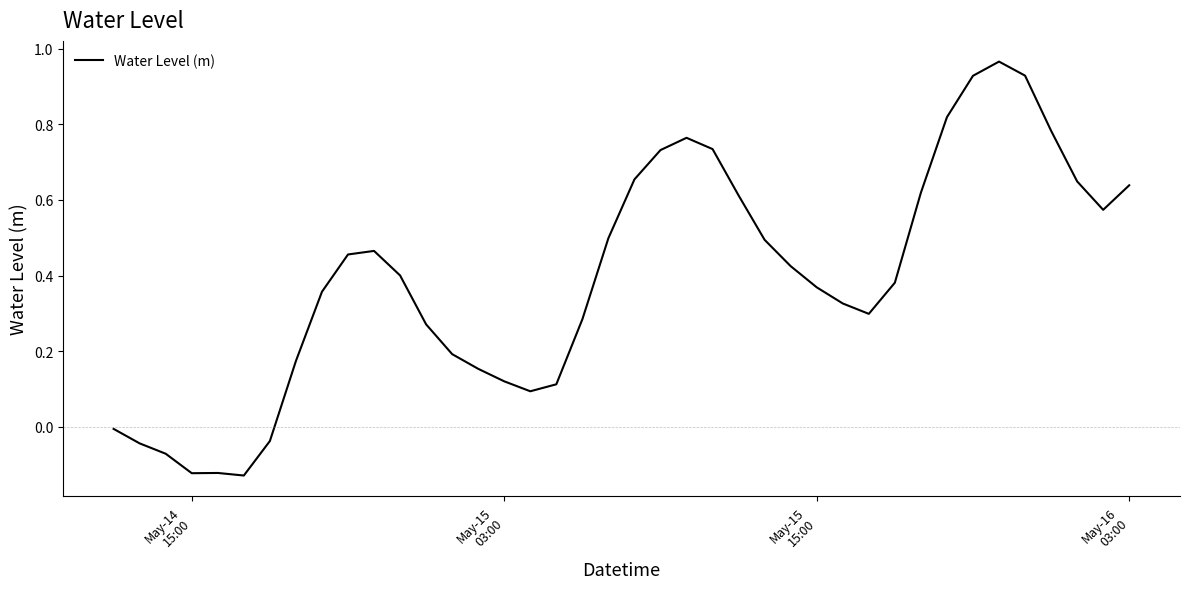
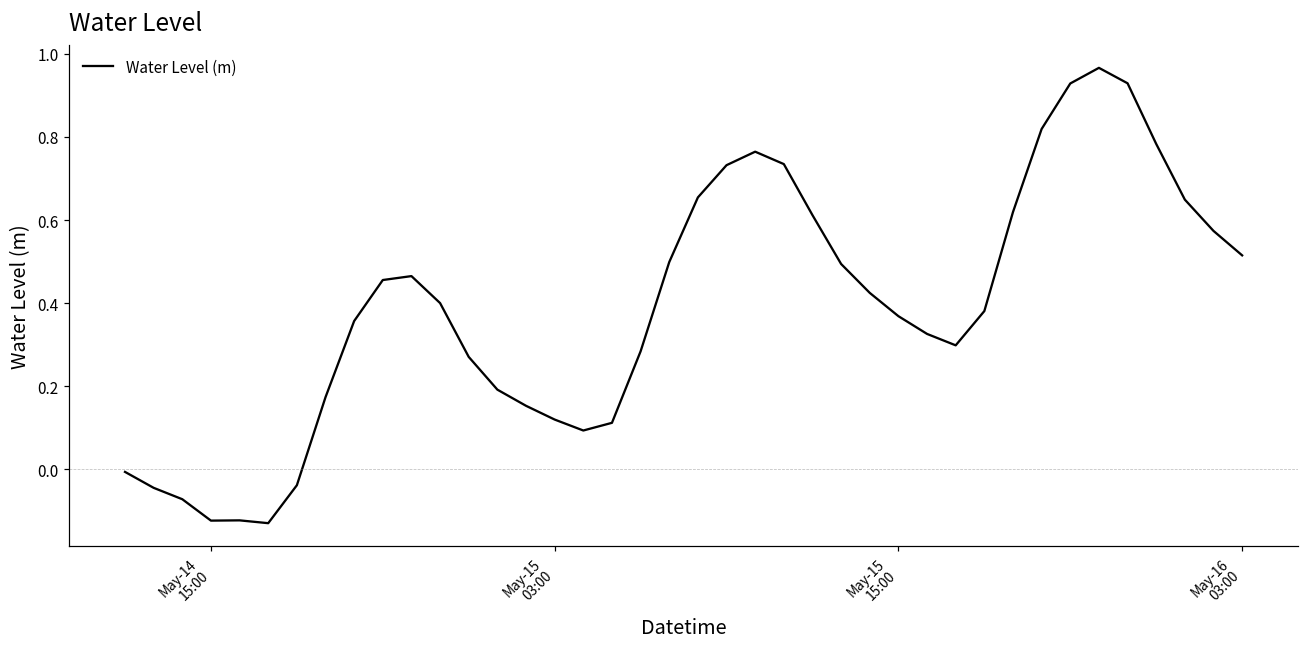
  {
    "May-14 15:00": -0.12,
    "May-15 03:00": 0.12,
    "May-15 15:00": 0.37,
-   "May-16 03:00": 0.64
+   "May-16 03:00": 0.52
  }
